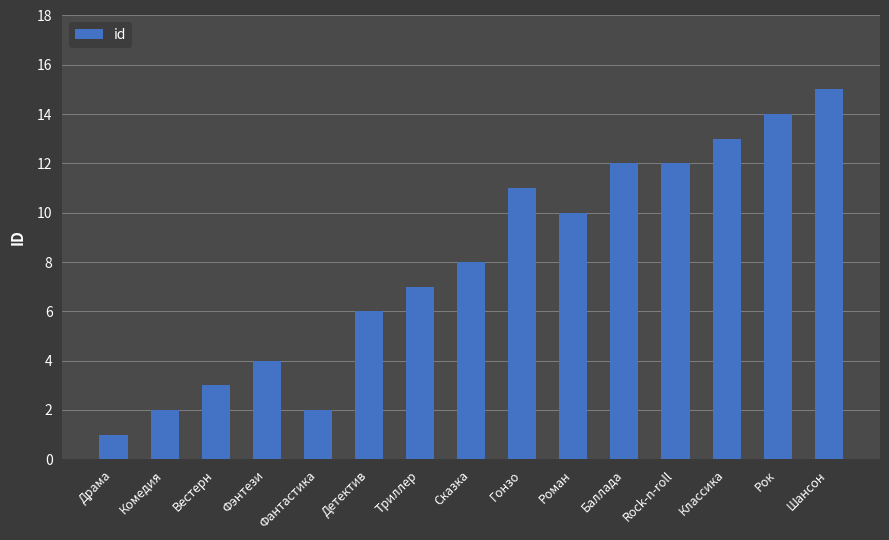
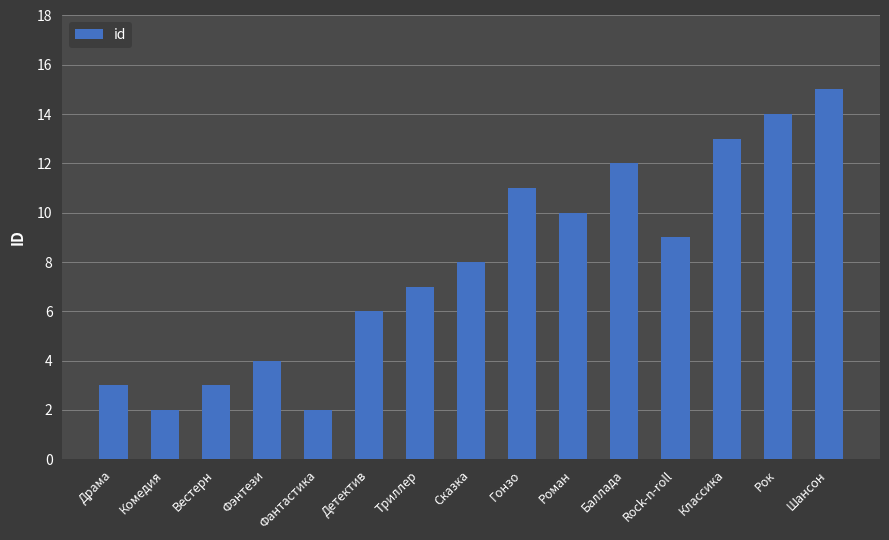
  {
-   "Драма": 1,
+   "Драма": 3,
    "Комедия": 2,
    "Вестерн": 3,
    "Фэнтези": 4,
    "Фантастика": 2,
    "Детектив": 6,
    "Триллер": 7,
    "Сказка": 8,
    "Гонзо": 11,
    "Роман": 10,
    "Баллада": 12,
-   "Rock-n-roll": 12,
+   "Rock-n-roll": 9,
    "Классика": 13,
    "Рок": 14,
    "Шансон": 15
  }
